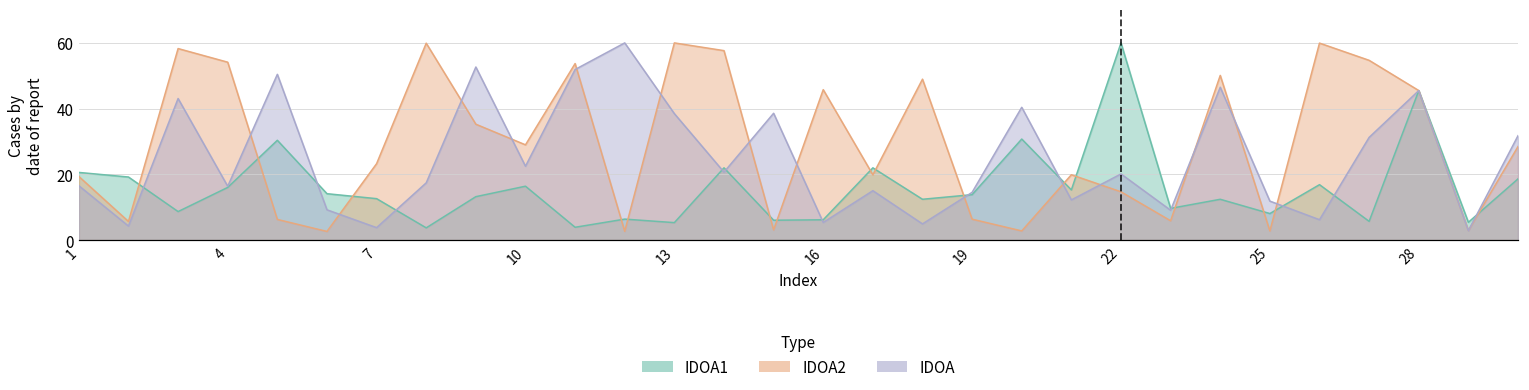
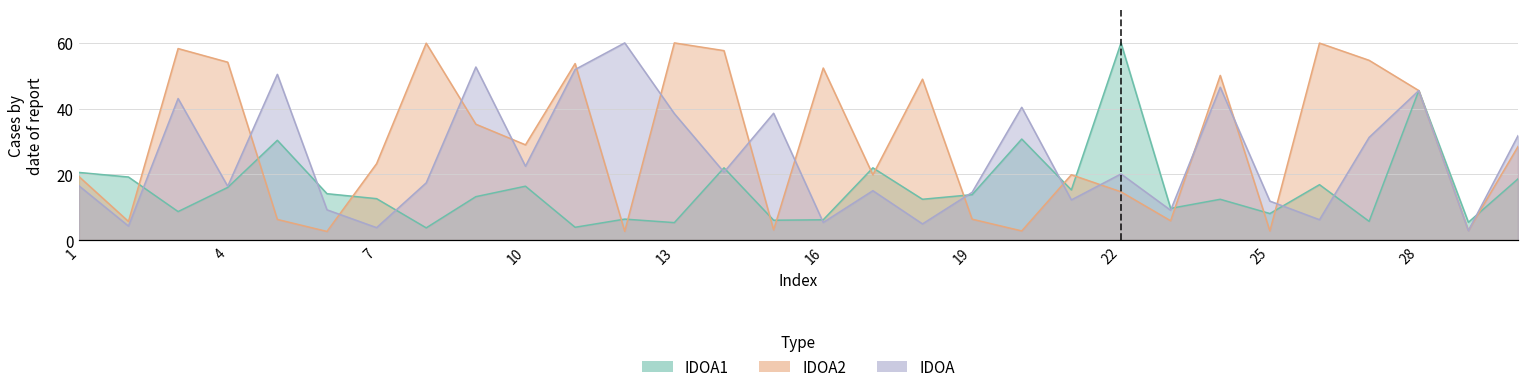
  {
    "IDOA2": {
      "1": 19,
      "4": 54,
      "7": 23,
      "10": 29,
      "13": 60,
-     "16": 46,
+     "16": 52,
      "19": 6,
      "22": 15,
      "25": 3
    }
  }
